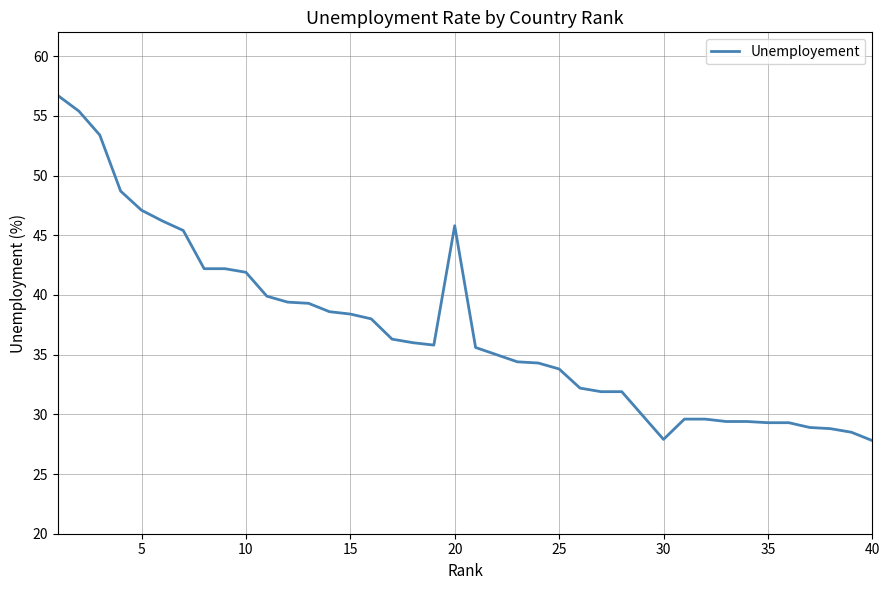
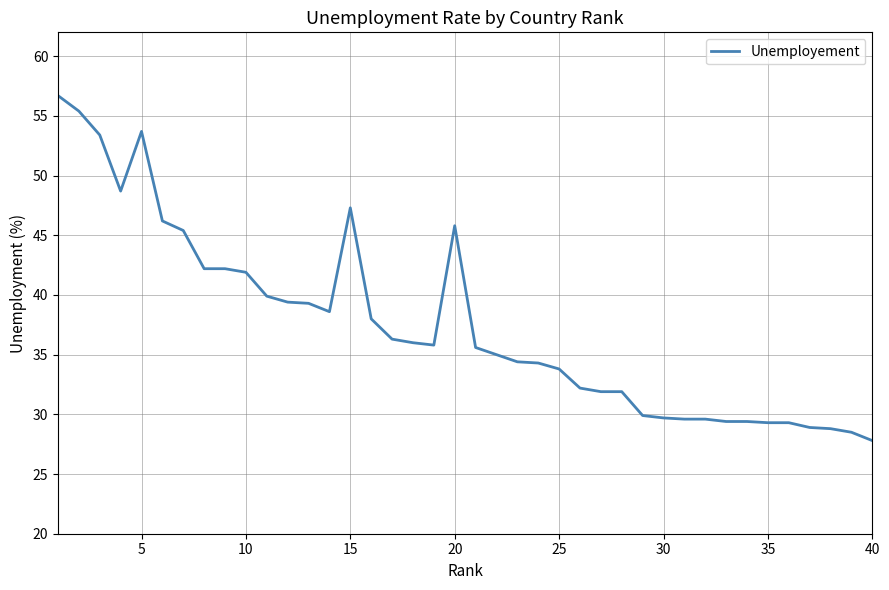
  {
-   "5": 47.1,
+   "5": 53.7,
    "10": 41.9,
-   "15": 38.4,
+   "15": 47.3,
    "20": 45.8,
    "25": 33.8,
-   "30": 27.9,
+   "30": 29.7,
    "35": 29.3,
    "40": 27.8
  }
